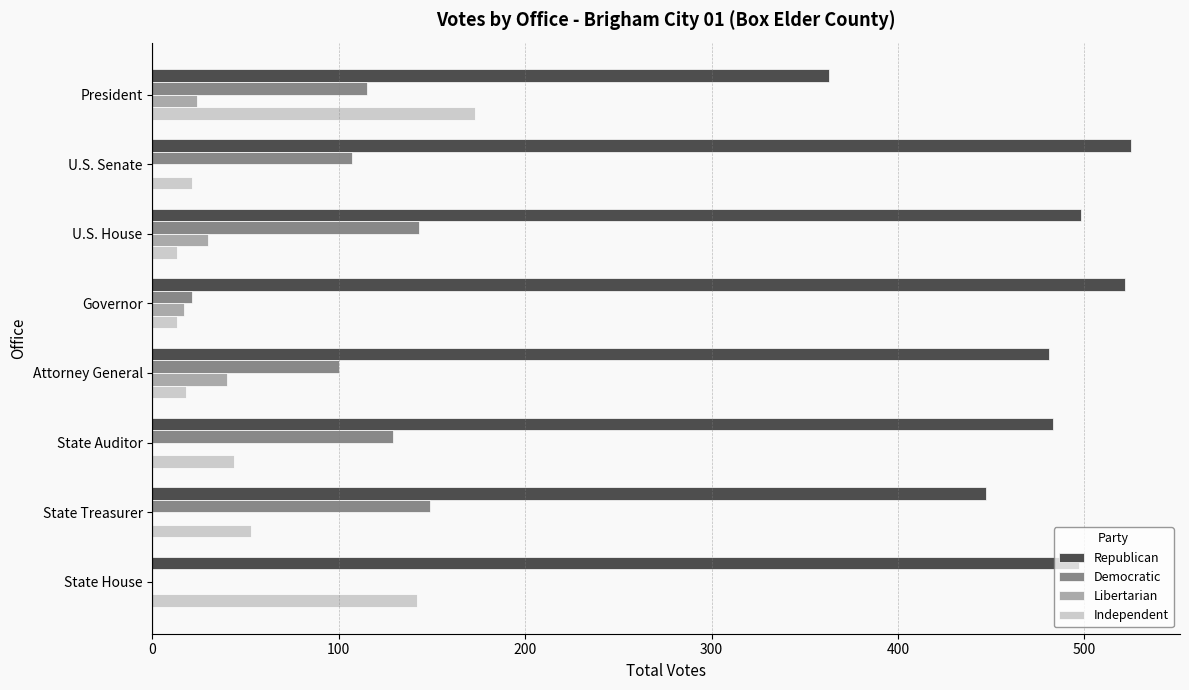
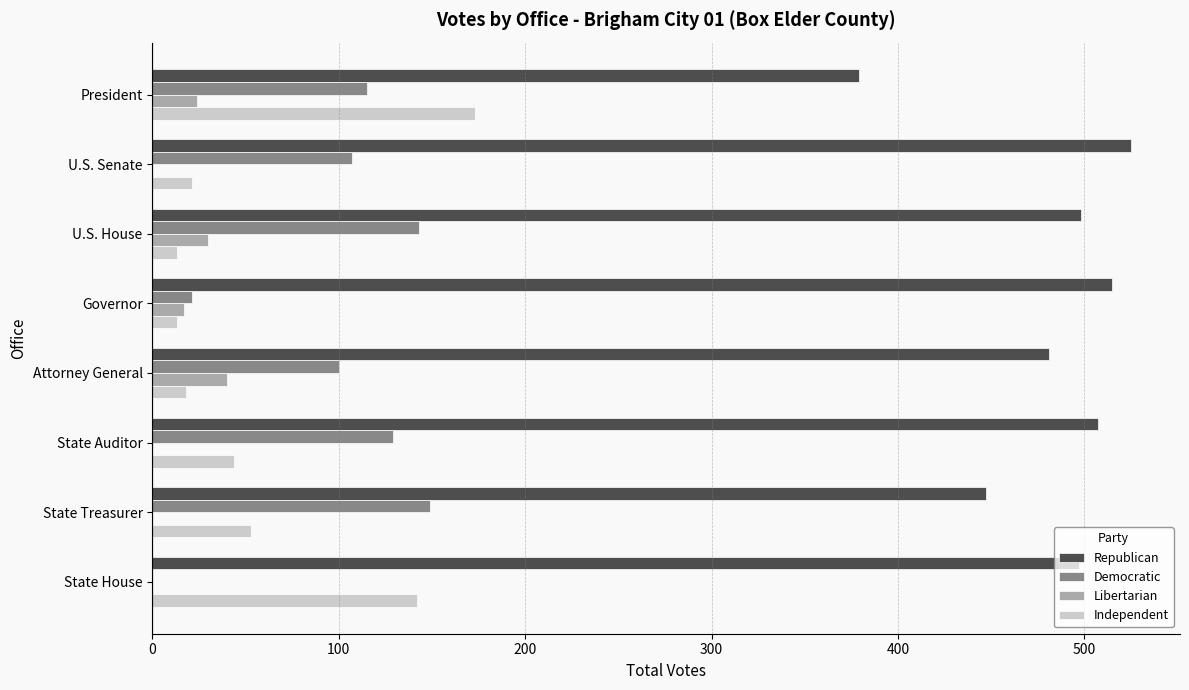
  {
    "Republican": {
-     "President": 363,
+     "President": 379,
      "U.S. Senate": 525,
      "U.S. House": 498,
-     "Governor": 522,
+     "Governor": 515,
      "Attorney General": 481,
-     "State Auditor": 483,
+     "State Auditor": 507,
      "State Treasurer": 447
    }
  }
